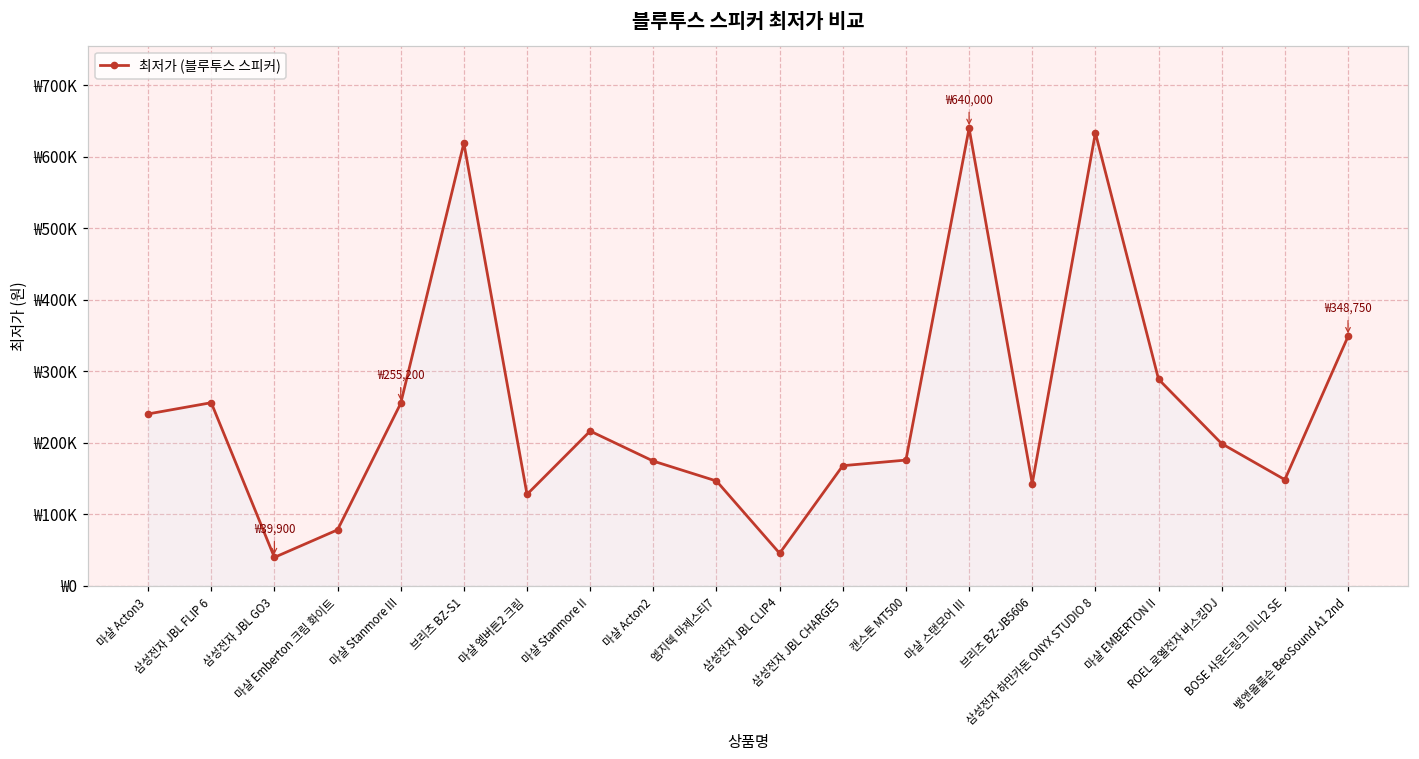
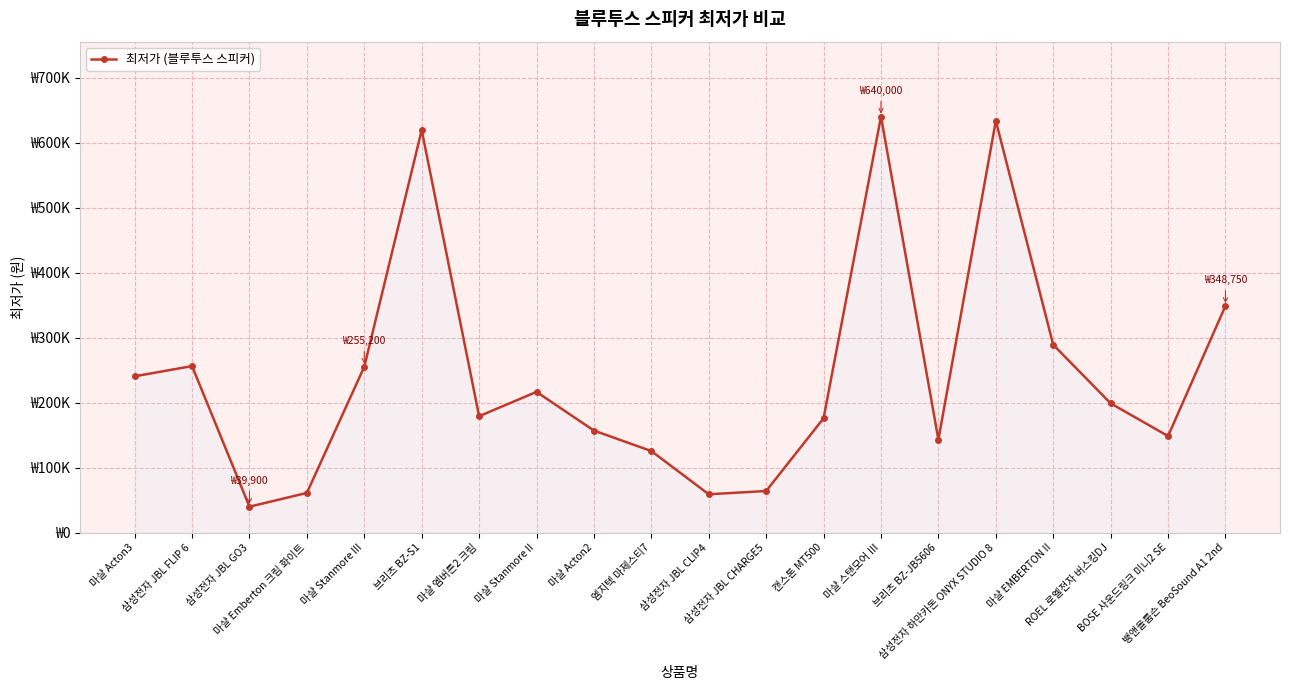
  {
    "마샬 Acton3": "₩240000",
    "삼성전자 JBL FLIP 6": "₩260000",
-   "마샬 Emberton 크림 화이트": "₩80000",
+   "마샬 Emberton 크림 화이트": "₩60000",
    "브리츠 BZ-S1": "₩620000",
-   "마샬 엠버튼2 크림": "₩130000",
+   "마샬 엠버튼2 크림": "₩180000",
    "마샬 Stanmore II": "₩220000",
-   "마샬 Acton2": "₩170000",
-   "엠지텍 마제스티7": "₩150000",
-   "삼성전자 JBL CLIP4": "₩50000",
-   "삼성전자 JBL CHARGE5": "₩170000",
+   "마샬 Acton2": "₩160000",
+   "엠지텍 마제스티7": "₩130000",
+   "삼성전자 JBL CLIP4": "₩60000",
+   "삼성전자 JBL CHARGE5": "₩60000",
    "캔스톤 MT500": "₩180000",
    "브리츠 BZ-JB5606": "₩140000",
    "삼성전자 하만카돈 ONYX STUDIO 8": "₩630000",
    "마샬 EMBERTON II": "₩290000",
    "ROEL 로엘전자 버스킹DJ": "₩200000",
    "BOSE 사운드링크 미니2 SE": "₩150000"
  }
